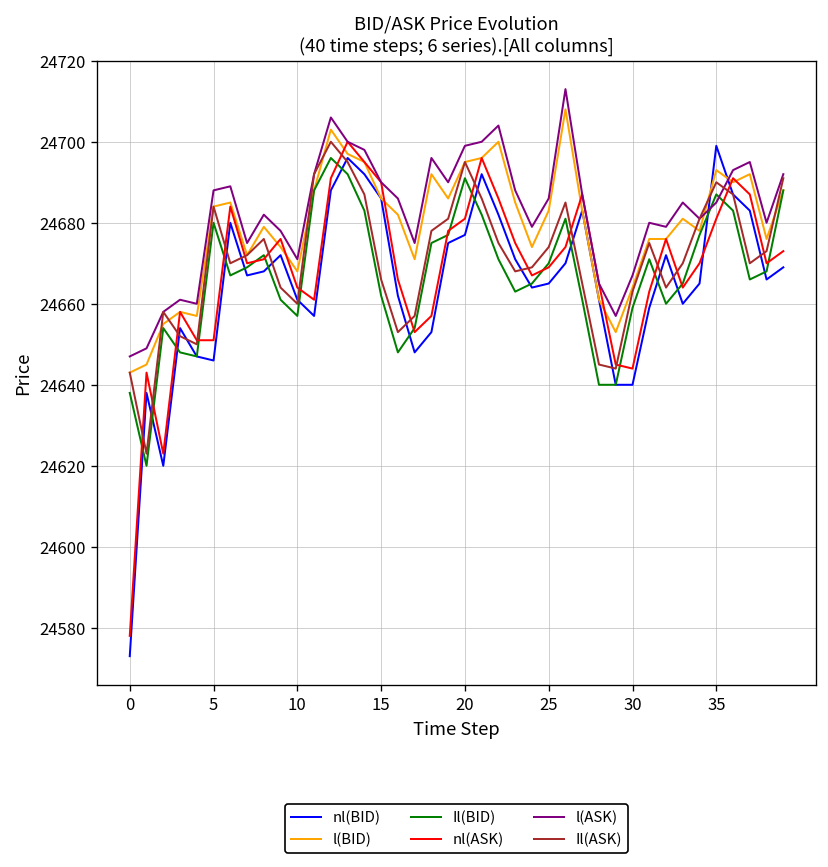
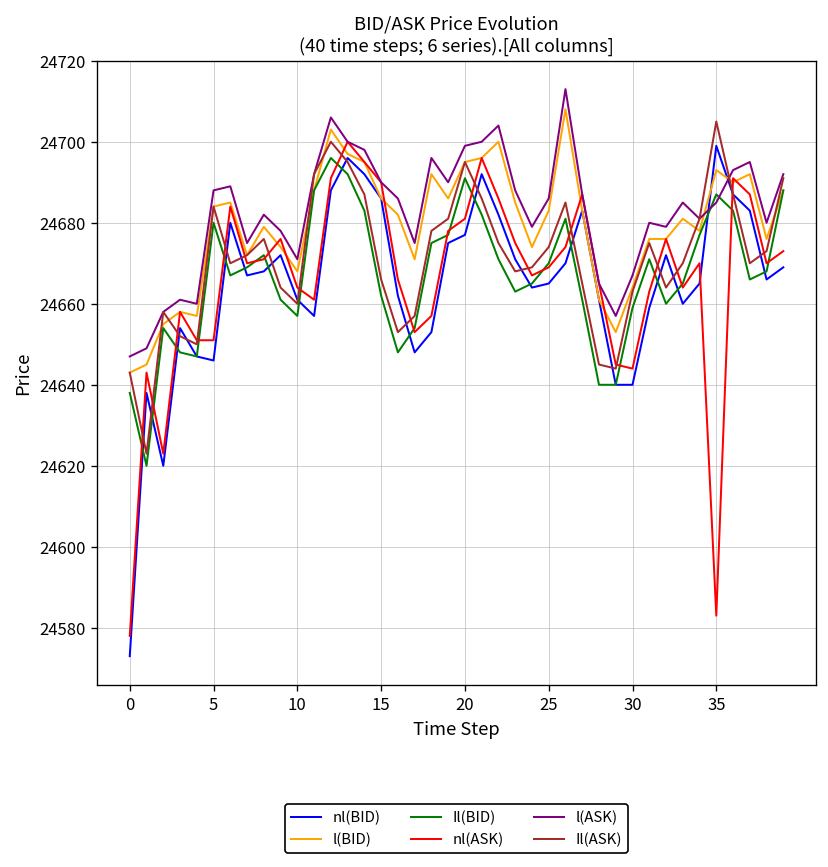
  {
    "nl(BID)": {
      "0": 24573,
      "5": 24646,
      "10": 24661,
      "20": 24677,
      "25": 24665,
      "30": 24640,
      "35": 24699
    },
    "l(BID)": {
      "10": 24668,
      "25": 24683,
      "30": 24664,
      "35": 24693
    },
    "Il(BID)": {
      "0": 24638,
      "5": 24680,
      "10": 24657,
      "15": 24662,
      "20": 24691,
      "25": 24670,
      "30": 24659,
      "35": 24687
    },
    "nl(ASK)": {
      "0": 24578,
      "5": 24651,
      "10": 24664,
      "20": 24681,
      "25": 24669,
      "30": 24644,
-     "35": 24681
+     "35": 24583
    },
    "l(ASK)": {
      "0": 24647,
      "5": 24688,
      "10": 24671,
      "20": 24699,
      "25": 24686,
      "30": 24667,
      "35": 24685
    },
    "Il(ASK)": {
      "10": 24660,
      "15": 24666,
      "25": 24674,
      "30": 24663,
-     "35": 24690
+     "35": 24705
    }
  }
